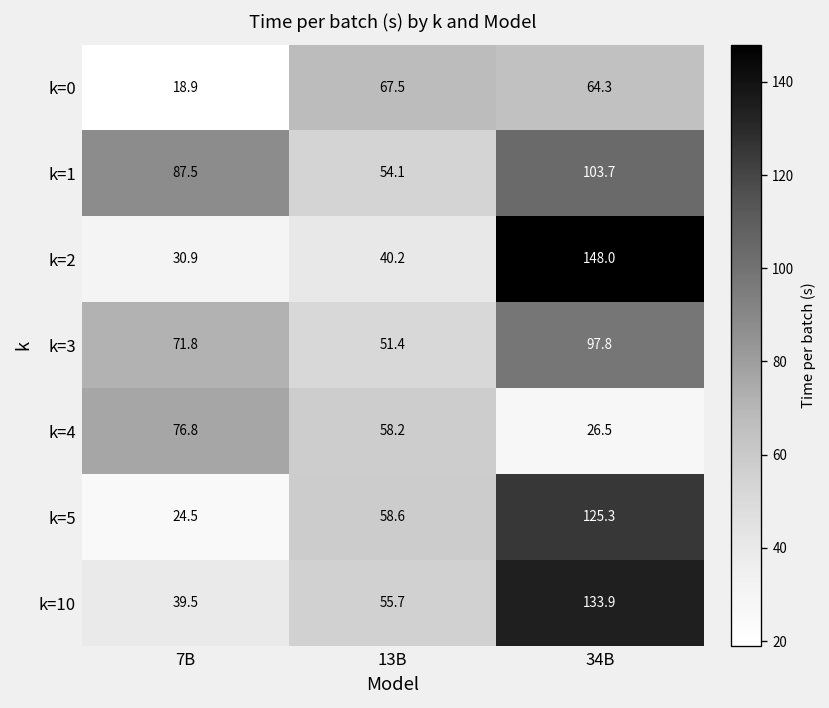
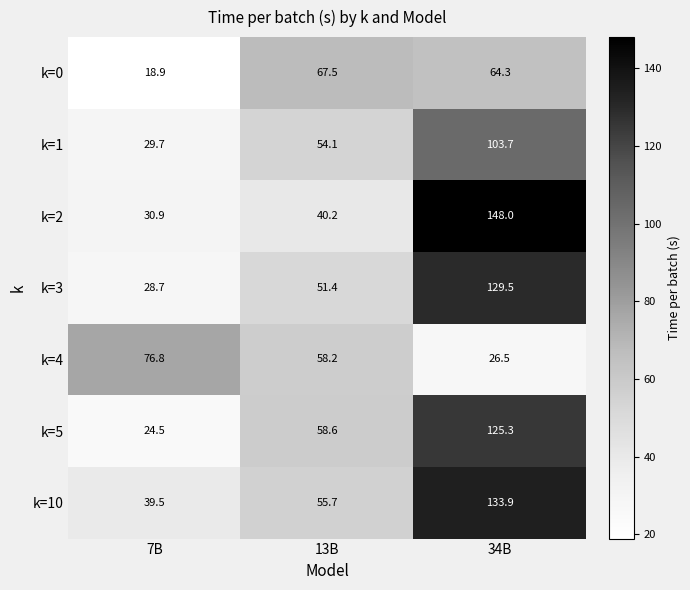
  {
    "k=0": {
      "7B": 18.9,
      "13B": 67.5,
      "34B": 64.3
    },
    "k=1": {
-     "7B": 87.5,
+     "7B": 29.7,
      "13B": 54.1,
      "34B": 103.7
    },
    "k=2": {
      "7B": 30.9,
      "13B": 40.2,
      "34B": 148.0
    },
    "k=3": {
-     "7B": 71.8,
+     "7B": 28.7,
      "13B": 51.4,
-     "34B": 97.8
+     "34B": 129.5
    },
    "k=4": {
      "7B": 76.8,
      "13B": 58.2,
      "34B": 26.5
    },
    "k=5": {
      "7B": 24.5,
      "13B": 58.6,
      "34B": 125.3
    },
    "k=10": {
      "7B": 39.5,
      "13B": 55.7,
      "34B": 133.9
    }
  }
